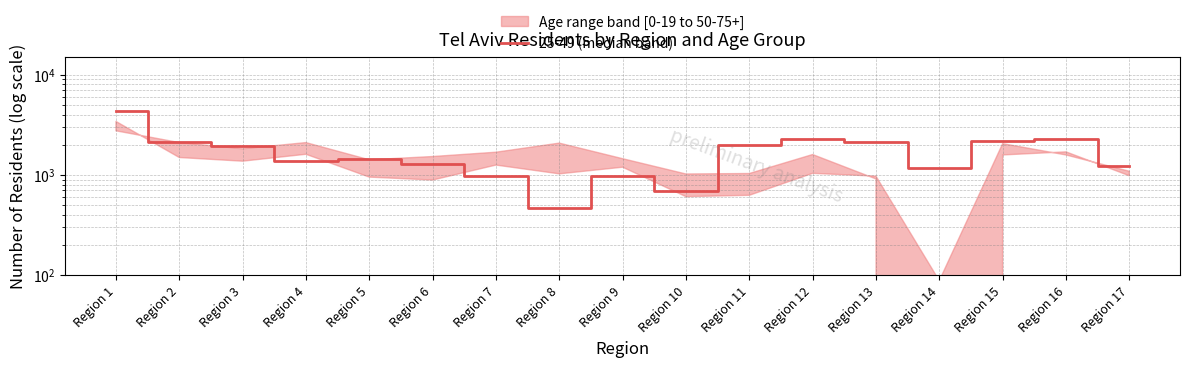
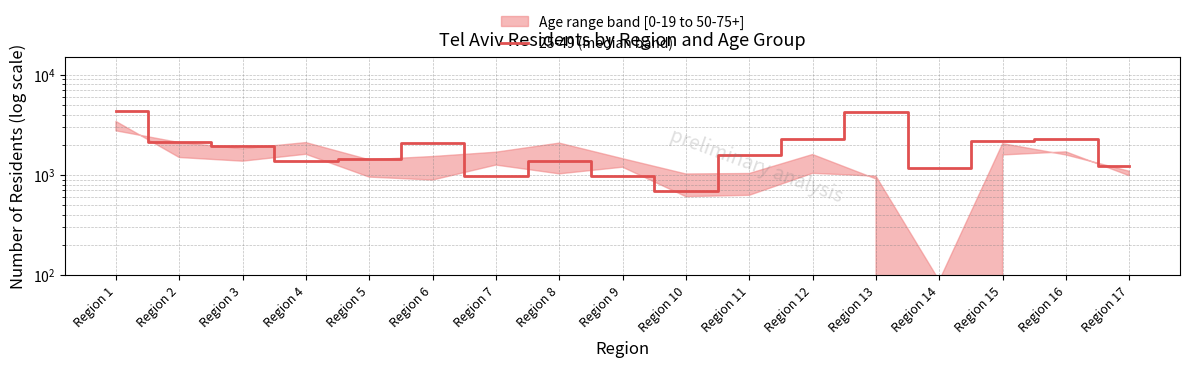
  {
    "25-49 (median band)": {
      "Region 1": 4000,
      "Region 4": 1400,
-     "Region 6": 1300,
+     "Region 6": 2100,
      "Region 7": 1000,
-     "Region 8": 500,
+     "Region 8": 1400,
      "Region 9": 1000,
      "Region 10": 700,
-     "Region 11": 2000,
+     "Region 11": 1600,
      "Region 12": 2300,
-     "Region 13": 2100,
+     "Region 13": 4200,
      "Region 14": 1200,
      "Region 16": 2300,
      "Region 17": 1200
    }
  }
